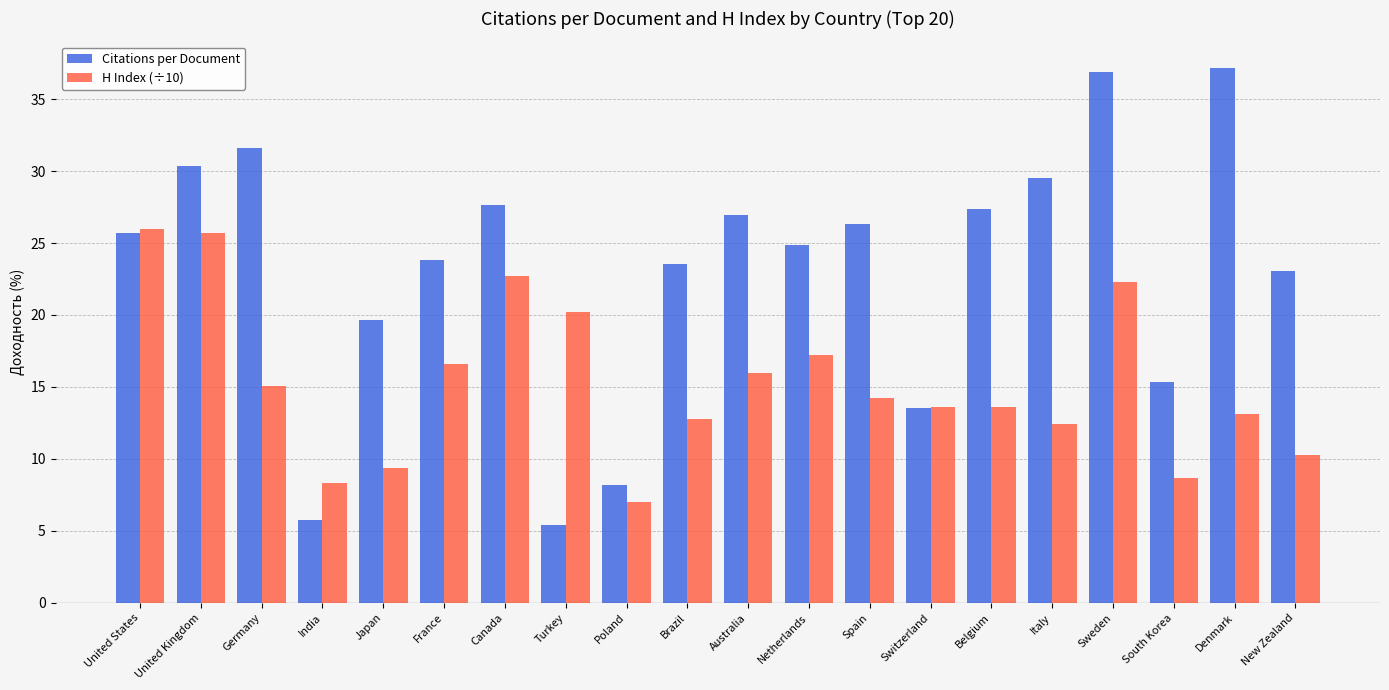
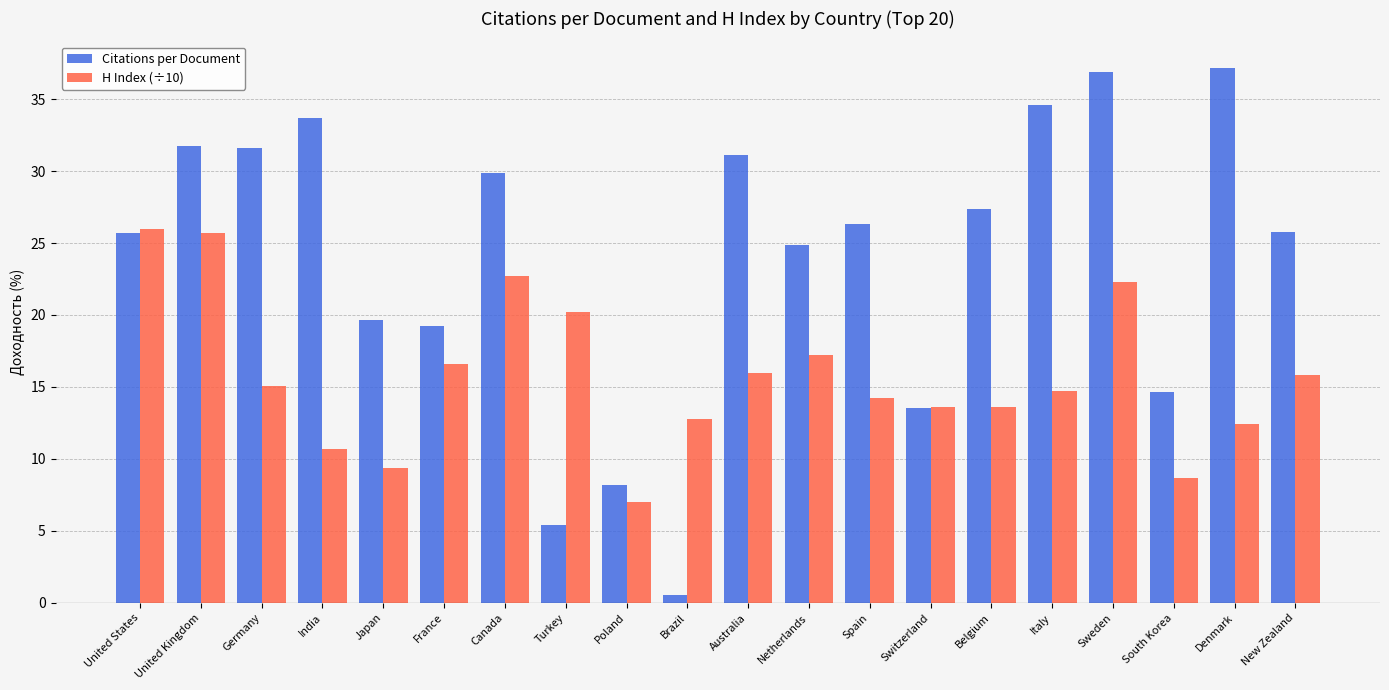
  {
    "Citations per Document": {
      "United States": 25.7,
-     "United Kingdom": 30.4,
+     "United Kingdom": 31.7,
      "Germany": 31.6,
-     "India": 5.8,
+     "India": 33.7,
      "Japan": 19.6,
-     "France": 23.8,
-     "Canada": 27.6,
+     "France": 19.3,
+     "Canada": 29.8,
      "Turkey": 5.4,
      "Poland": 8.2,
-     "Brazil": 23.5,
-     "Australia": 26.9,
+     "Brazil": 0.6,
+     "Australia": 31.1,
      "Netherlands": 24.9,
      "Spain": 26.3,
      "Switzerland": 13.5,
      "Belgium": 27.4,
-     "Italy": 29.5,
+     "Italy": 34.6,
      "Sweden": 36.9,
-     "South Korea": 15.4,
+     "South Korea": 14.6,
      "Denmark": 37.2,
-     "New Zealand": 23.0
+     "New Zealand": 25.8
    },
    "H Index (÷10)": {
      "United States": 26.0,
      "United Kingdom": 25.7,
      "Germany": 15.1,
-     "India": 8.3,
+     "India": 10.7,
      "Japan": 9.4,
      "France": 16.6,
      "Canada": 22.7,
      "Turkey": 20.2,
      "Poland": 7.0,
      "Brazil": 12.8,
      "Australia": 16.0,
      "Netherlands": 17.2,
      "Spain": 14.2,
      "Switzerland": 13.6,
      "Belgium": 13.6,
-     "Italy": 12.4,
+     "Italy": 14.7,
      "Sweden": 22.3,
      "South Korea": 8.7,
-     "Denmark": 13.1,
-     "New Zealand": 10.3
+     "Denmark": 12.4,
+     "New Zealand": 15.8
    }
  }
